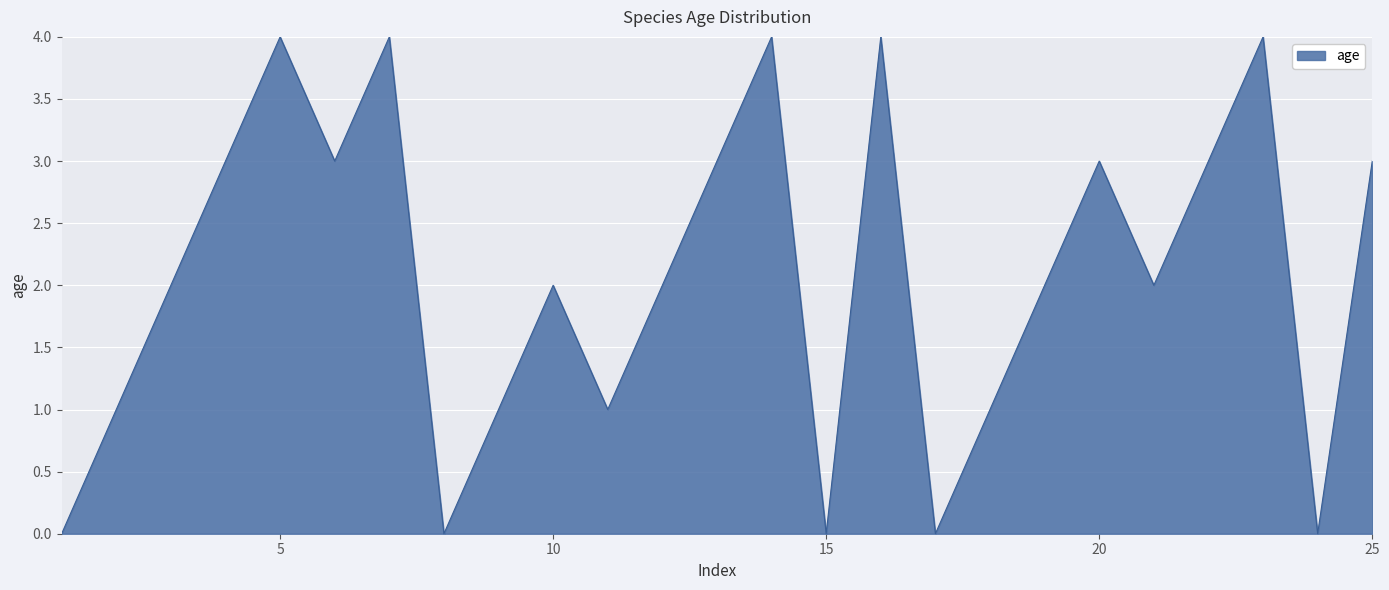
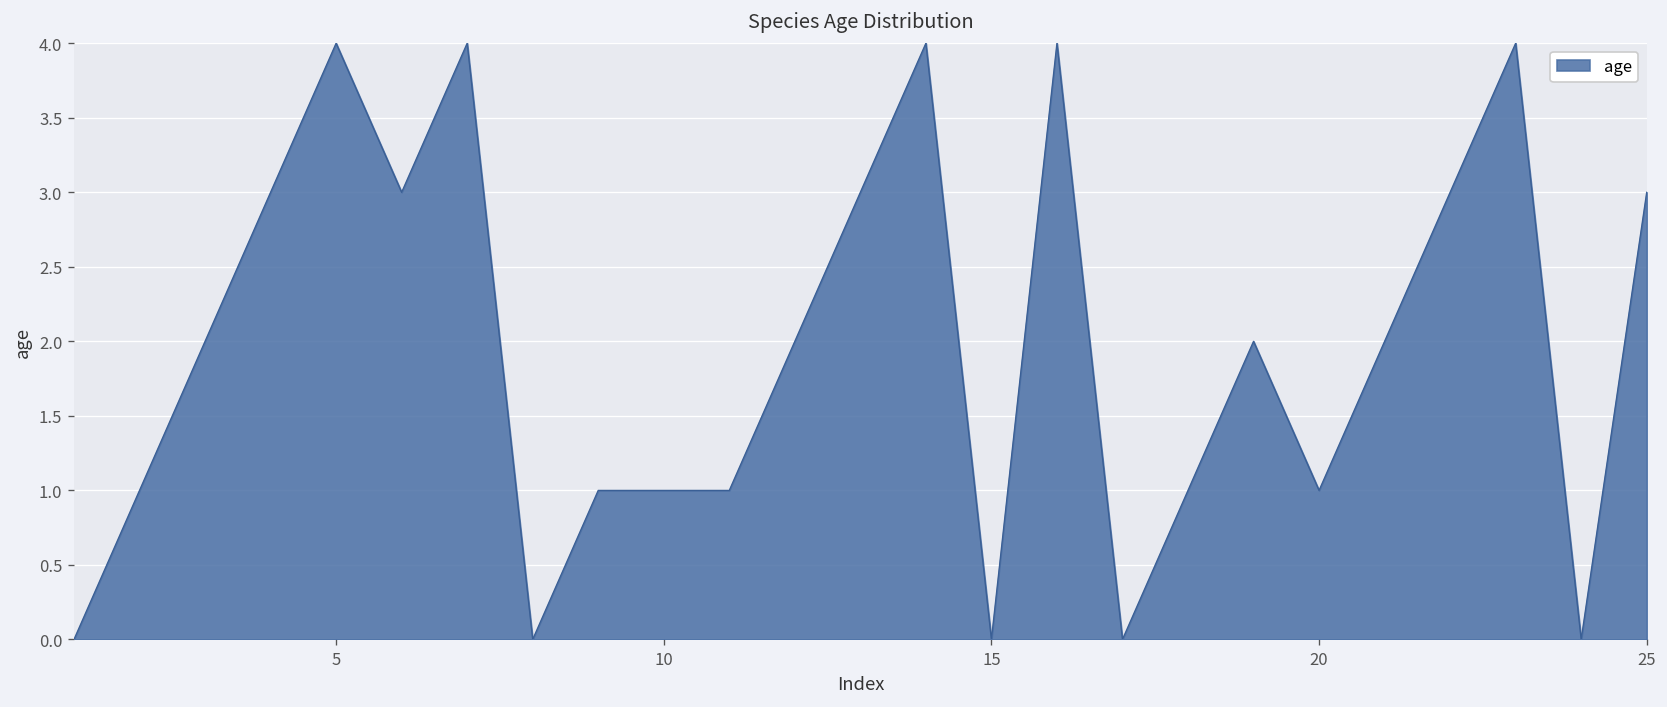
  {
    "5": 4,
-   "10": 2,
+   "10": 1,
    "15": 0,
-   "20": 3,
+   "20": 1,
    "25": 3
  }
